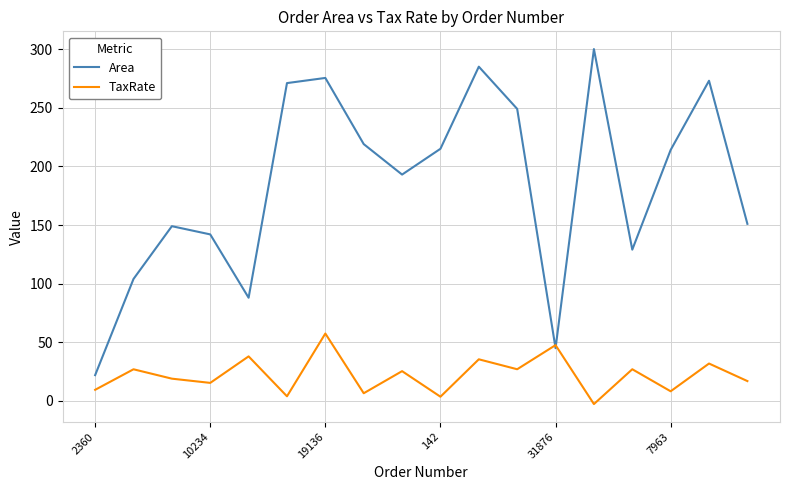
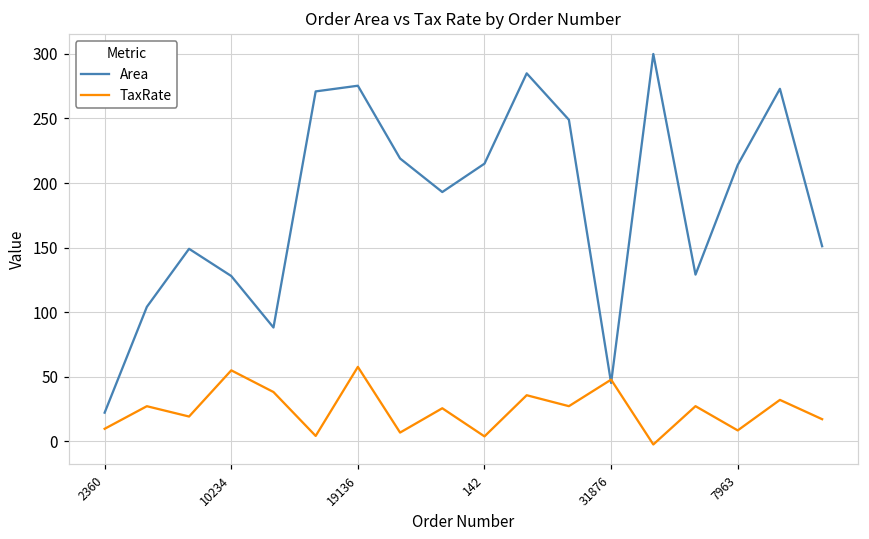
  {
    "Area": {
      "2360": 22,
-     "10234": 142,
+     "10234": 128,
      "19136": 275,
      "142": 215,
      "31876": 45,
      "7963": 214
    },
    "TaxRate": {
      "2360": 10,
-     "10234": 15,
+     "10234": 55,
      "19136": 57,
      "142": 4,
      "31876": 48,
      "7963": 8
    }
  }
